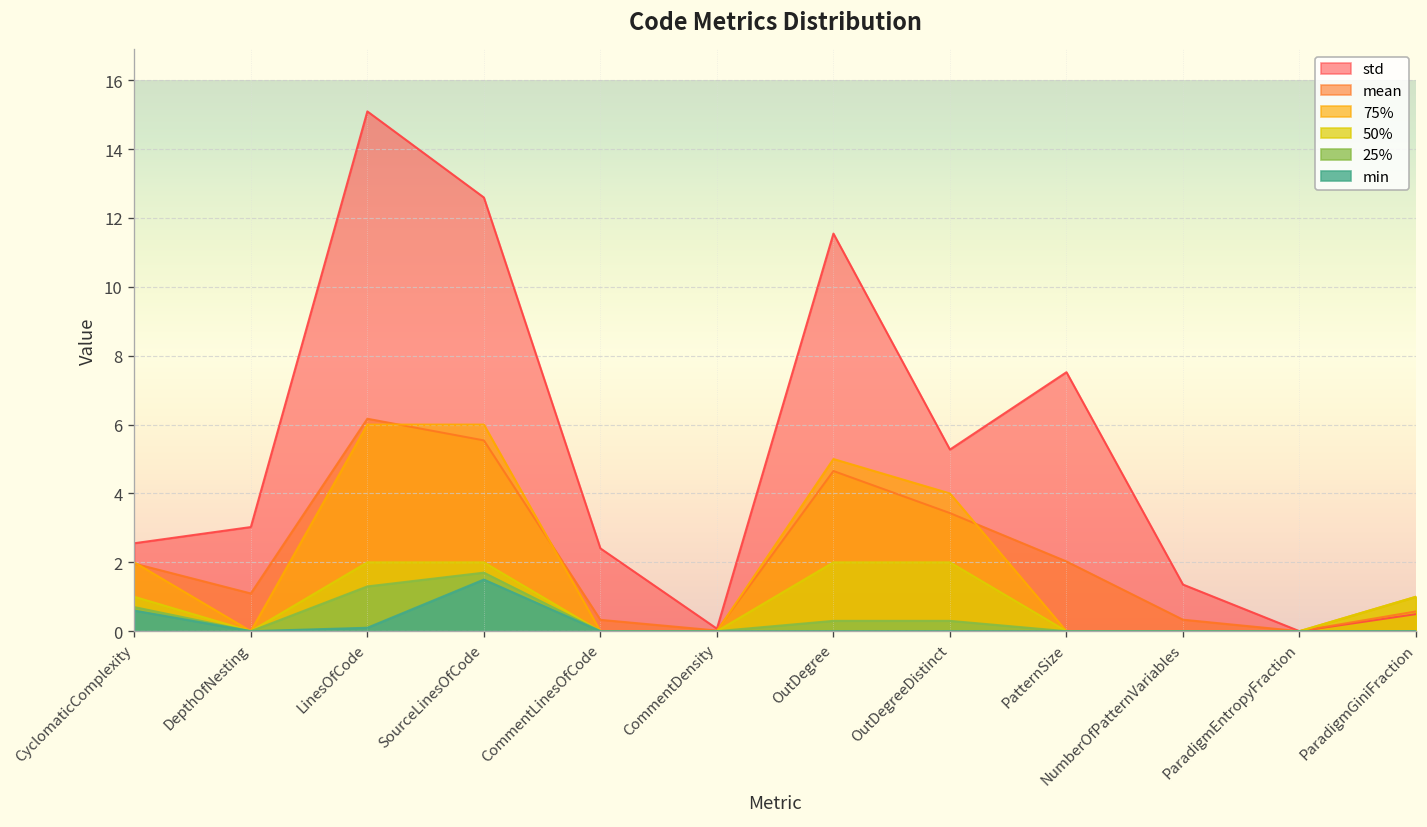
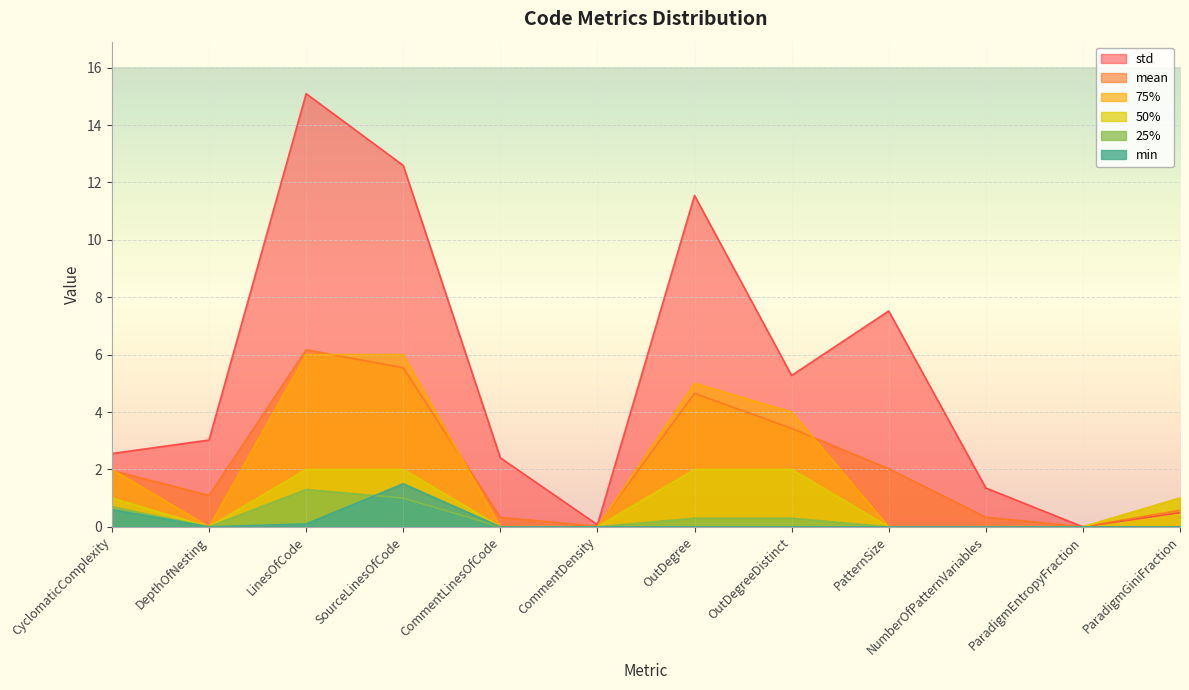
  {
    "25%": {
      "CyclomaticComplexity": 0.7,
      "LinesOfCode": 1.3,
-     "SourceLinesOfCode": 1.7,
+     "SourceLinesOfCode": 1.0,
      "OutDegree": 0.3,
      "OutDegreeDistinct": 0.3
    },
    "min": {
      "CyclomaticComplexity": 0.6,
      "LinesOfCode": 0.1,
      "SourceLinesOfCode": 1.5,
      "OutDegree": 0.0,
      "OutDegreeDistinct": 0.0
    }
  }
